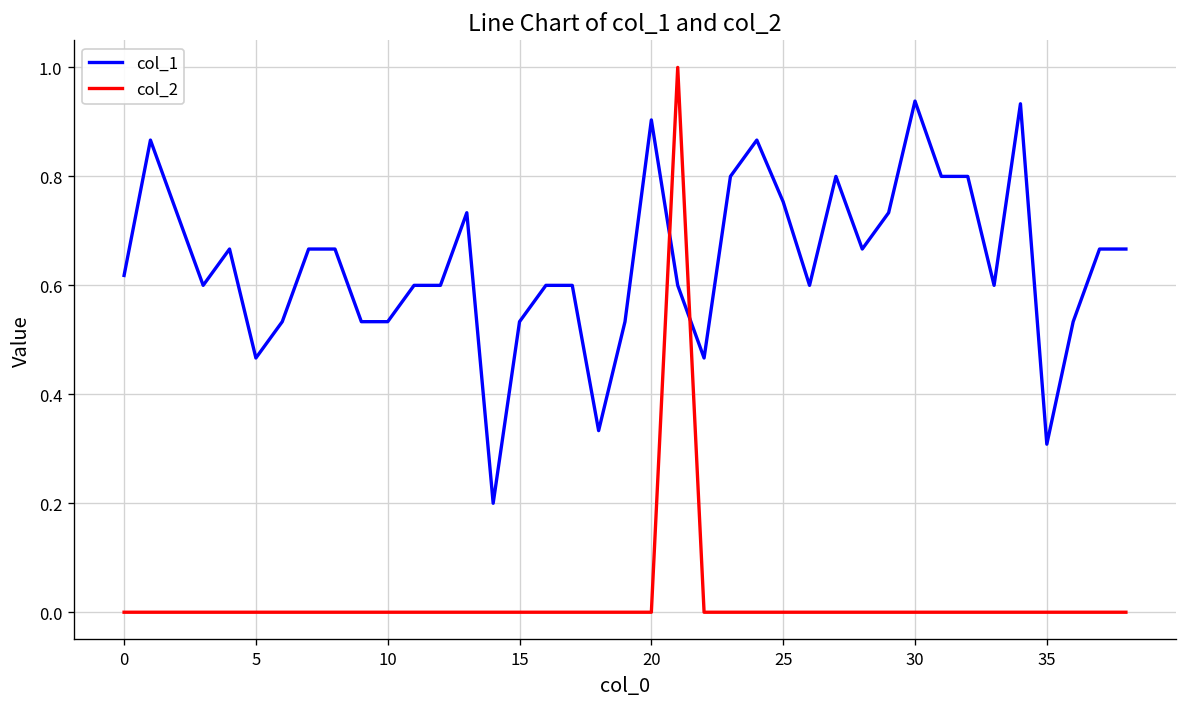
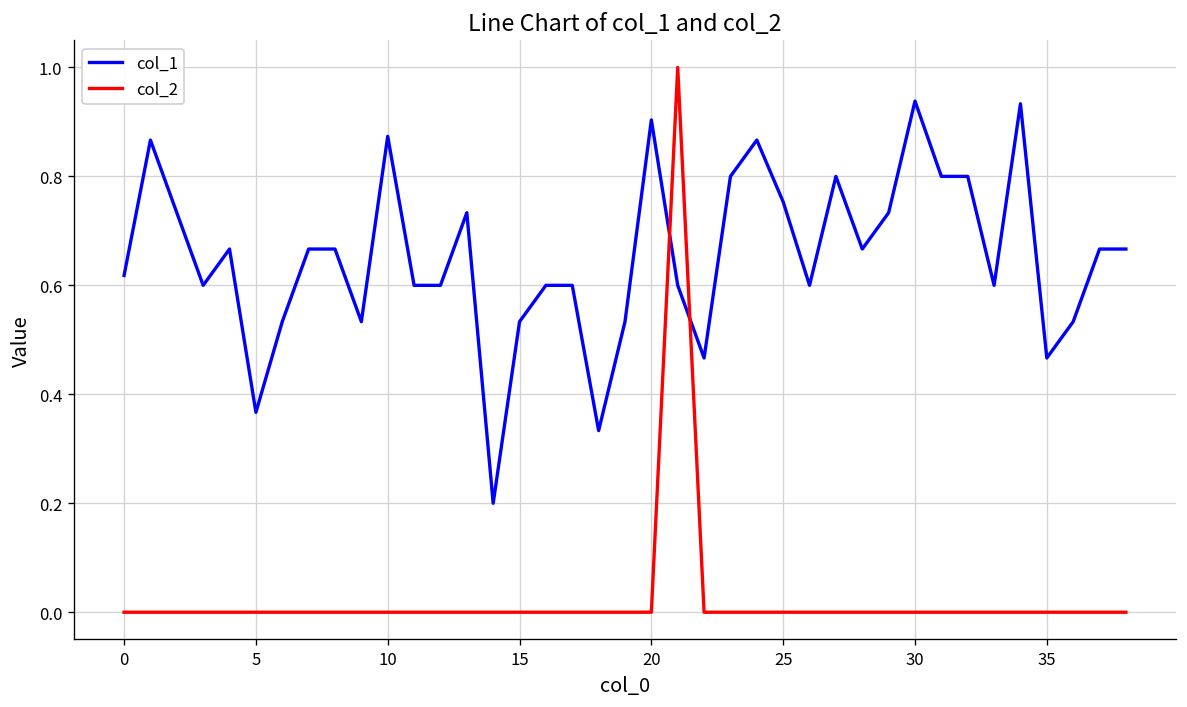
  {
    "col_1": {
      "0": 0.62,
-     "5": 0.47,
-     "10": 0.53,
+     "5": 0.37,
+     "10": 0.87,
      "15": 0.53,
      "20": 0.90,
      "25": 0.75,
      "30": 0.94,
-     "35": 0.31
+     "35": 0.47
    },
    "col_2": {
      "0": 0.00,
      "5": 0.00,
      "10": 0.00,
      "15": 0.00,
      "20": 0.00,
      "25": 0.00,
      "30": 0.00,
      "35": 0.00
    }
  }
